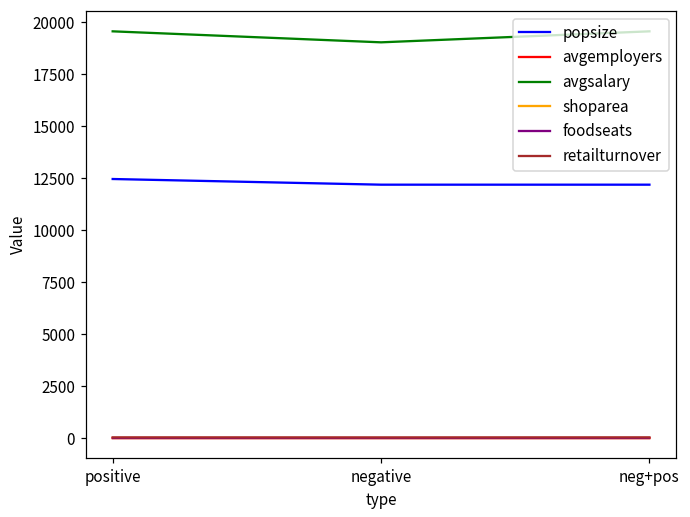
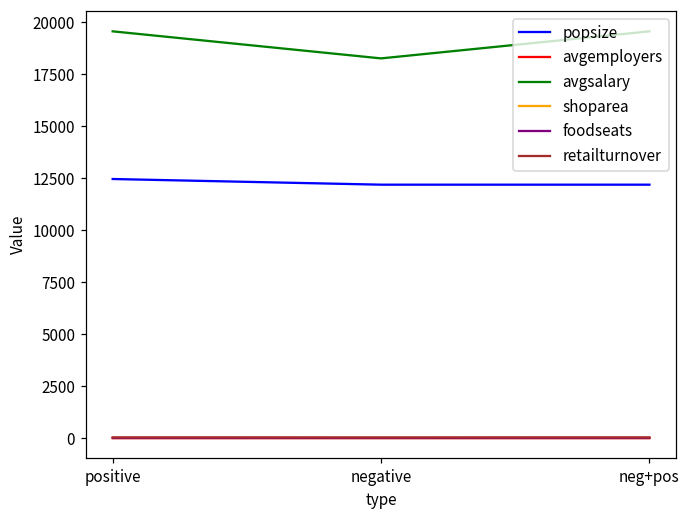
  {
    "popsize": {
      "positive": 12500,
      "negative": 12200,
      "neg+pos": 12200
    },
    "retailturnover": {
      "positive": 0,
      "negative": 0,
      "neg+pos": 0
    },
    "avgsalary": {
      "positive": 19600,
-     "negative": 19000
+     "negative": 18300
    }
  }
